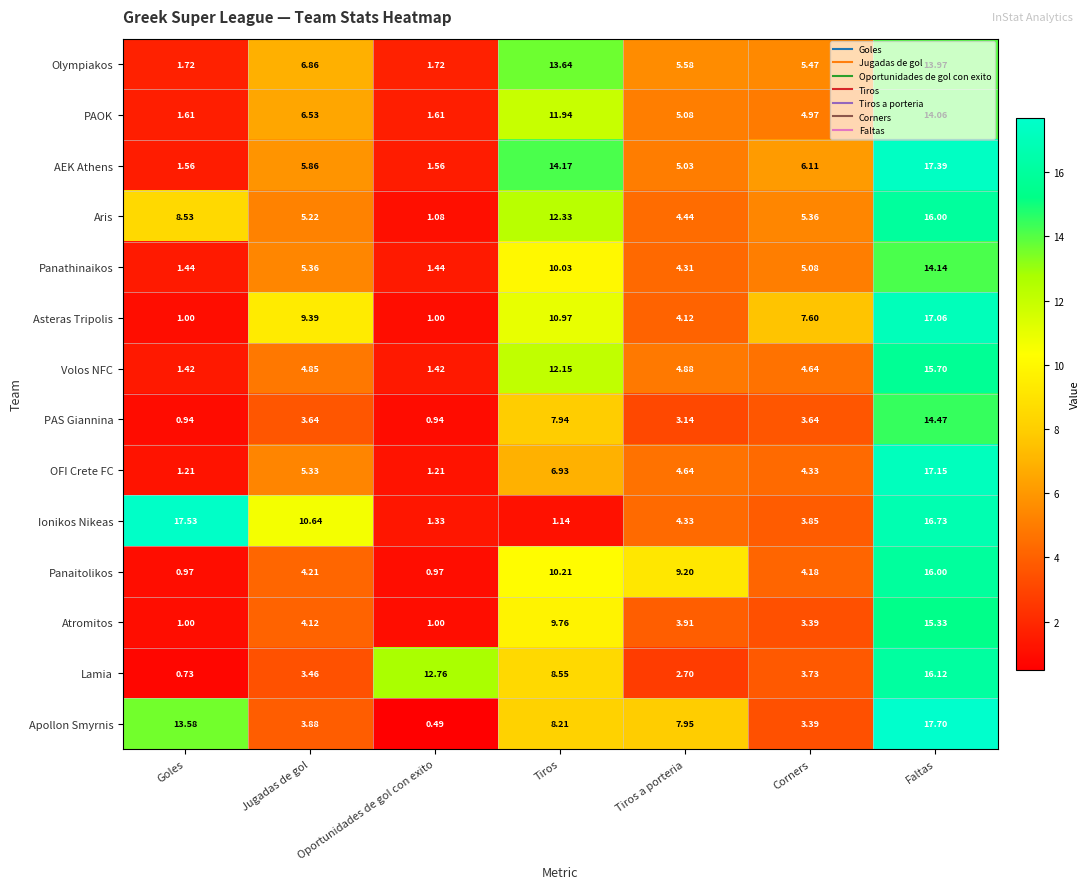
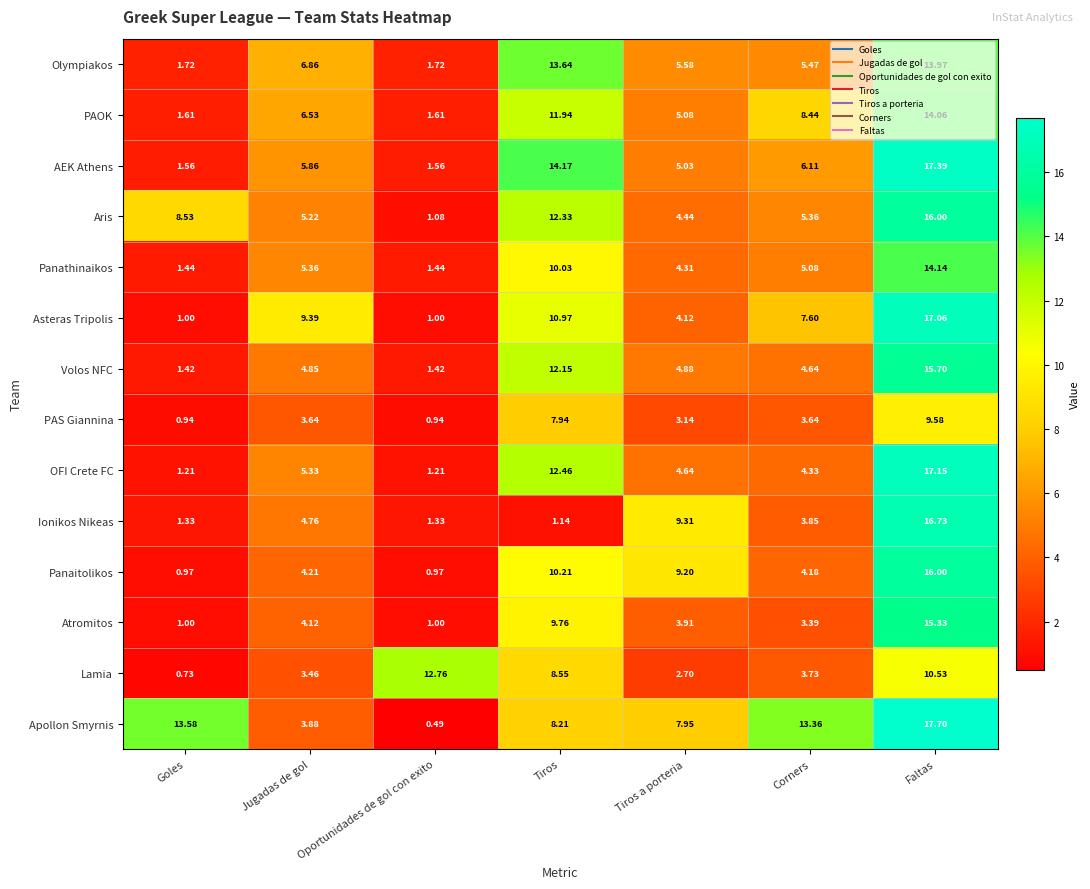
  {
    "Olympiakos": {
      "Goles": 1.72,
      "Jugadas de gol": 6.86,
      "Oportunidades de gol con exito": 1.72,
      "Tiros": 13.64,
      "Tiros a porteria": 5.58,
      "Corners": 5.47
    },
    "PAOK": {
      "Goles": 1.61,
      "Jugadas de gol": 6.53,
      "Oportunidades de gol con exito": 1.61,
      "Tiros": 11.94,
      "Tiros a porteria": 5.08,
-     "Corners": 4.97
+     "Corners": 8.44
    },
    "AEK Athens": {
      "Goles": 1.56,
      "Jugadas de gol": 5.86,
      "Oportunidades de gol con exito": 1.56,
      "Tiros": 14.17,
      "Tiros a porteria": 5.03,
      "Corners": 6.11,
      "Faltas": 17.39
    },
    "Aris": {
      "Goles": 8.53,
      "Jugadas de gol": 5.22,
      "Oportunidades de gol con exito": 1.08,
      "Tiros": 12.33,
      "Tiros a porteria": 4.44,
      "Corners": 5.36,
      "Faltas": 16.00
    },
    "Panathinaikos": {
      "Goles": 1.44,
      "Jugadas de gol": 5.36,
      "Oportunidades de gol con exito": 1.44,
      "Tiros": 10.03,
      "Tiros a porteria": 4.31,
      "Corners": 5.08,
      "Faltas": 14.14
    },
    "Asteras Tripolis": {
      "Goles": 1.00,
      "Jugadas de gol": 9.39,
      "Oportunidades de gol con exito": 1.00,
      "Tiros": 10.97,
      "Tiros a porteria": 4.12,
      "Corners": 7.60,
      "Faltas": 17.06
    },
    "Volos NFC": {
      "Goles": 1.42,
      "Jugadas de gol": 4.85,
      "Oportunidades de gol con exito": 1.42,
      "Tiros": 12.15,
      "Tiros a porteria": 4.88,
      "Corners": 4.64,
      "Faltas": 15.70
    },
    "PAS Giannina": {
      "Goles": 0.94,
      "Jugadas de gol": 3.64,
      "Oportunidades de gol con exito": 0.94,
      "Tiros": 7.94,
      "Tiros a porteria": 3.14,
      "Corners": 3.64,
-     "Faltas": 14.47
+     "Faltas": 9.58
    },
    "OFI Crete FC": {
      "Goles": 1.21,
      "Jugadas de gol": 5.33,
      "Oportunidades de gol con exito": 1.21,
-     "Tiros": 6.93,
+     "Tiros": 12.46,
      "Tiros a porteria": 4.64,
      "Corners": 4.33,
      "Faltas": 17.15
    },
    "Ionikos Nikeas": {
-     "Goles": 17.53,
-     "Jugadas de gol": 10.64,
+     "Goles": 1.33,
+     "Jugadas de gol": 4.76,
      "Oportunidades de gol con exito": 1.33,
      "Tiros": 1.14,
-     "Tiros a porteria": 4.33,
+     "Tiros a porteria": 9.31,
      "Corners": 3.85,
      "Faltas": 16.73
    },
    "Panaitolikos": {
      "Goles": 0.97,
      "Jugadas de gol": 4.21,
      "Oportunidades de gol con exito": 0.97,
      "Tiros": 10.21,
      "Tiros a porteria": 9.20,
      "Corners": 4.18,
      "Faltas": 16.00
    },
    "Atromitos": {
      "Goles": 1.00,
      "Jugadas de gol": 4.12,
      "Oportunidades de gol con exito": 1.00,
      "Tiros": 9.76,
      "Tiros a porteria": 3.91,
      "Corners": 3.39,
      "Faltas": 15.33
    },
    "Lamia": {
      "Goles": 0.73,
      "Jugadas de gol": 3.46,
      "Oportunidades de gol con exito": 12.76,
      "Tiros": 8.55,
      "Tiros a porteria": 2.70,
      "Corners": 3.73,
-     "Faltas": 16.12
+     "Faltas": 10.53
    },
    "Apollon Smyrnis": {
      "Goles": 13.58,
      "Jugadas de gol": 3.88,
      "Oportunidades de gol con exito": 0.49,
      "Tiros": 8.21,
      "Tiros a porteria": 7.95,
-     "Corners": 3.39,
+     "Corners": 13.36,
      "Faltas": 17.70
    }
  }
